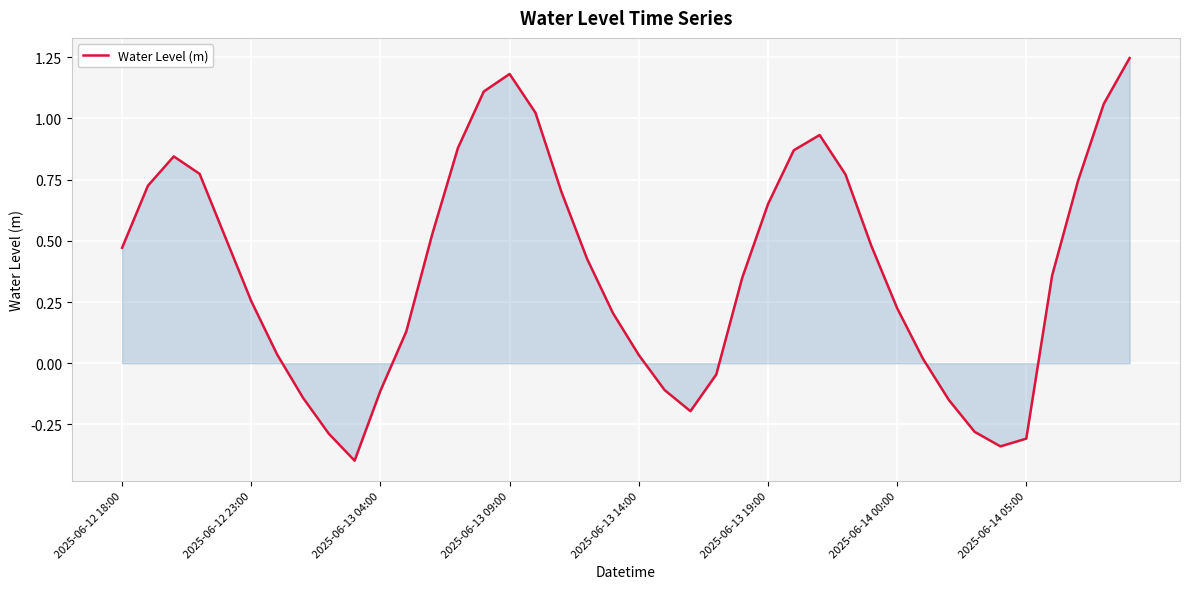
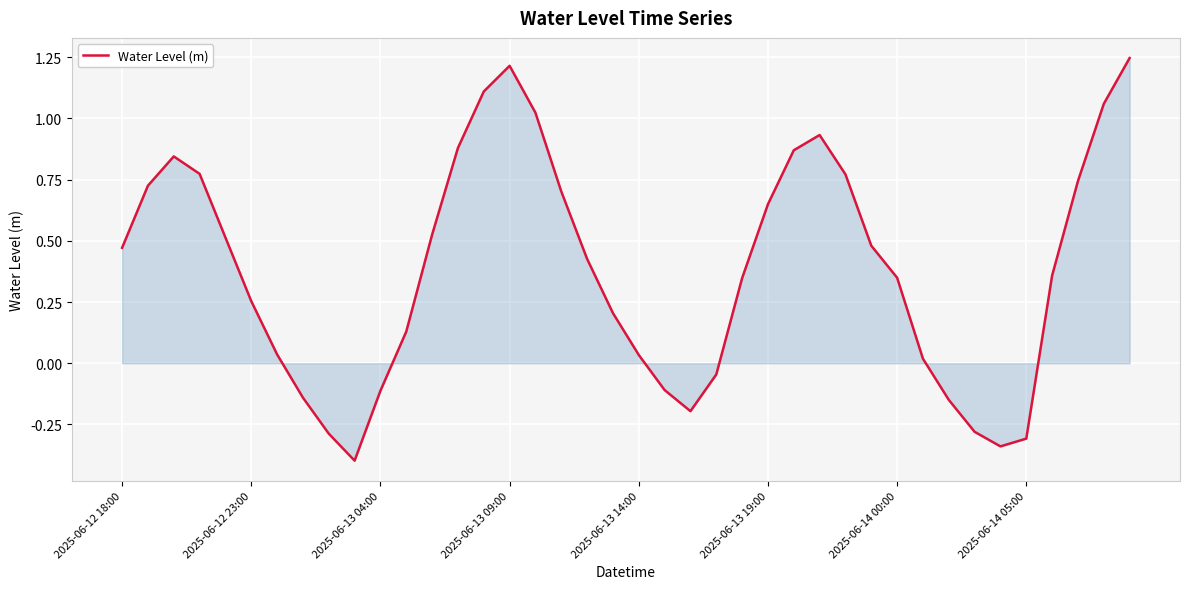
  {
    "Water Level (m)": {
      "2025-06-13 04:00": -0.11,
-     "2025-06-13 09:00": 1.18,
-     "2025-06-14 00:00": 0.23,
+     "2025-06-13 09:00": 1.21,
+     "2025-06-14 00:00": 0.35,
      "2025-06-14 05:00": -0.31
    }
  }
